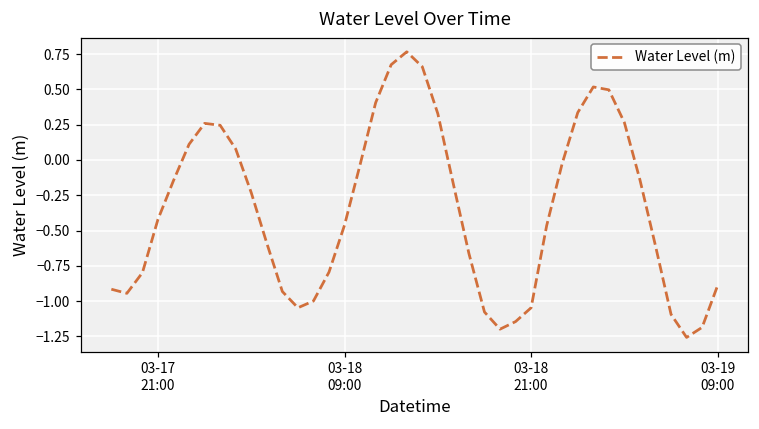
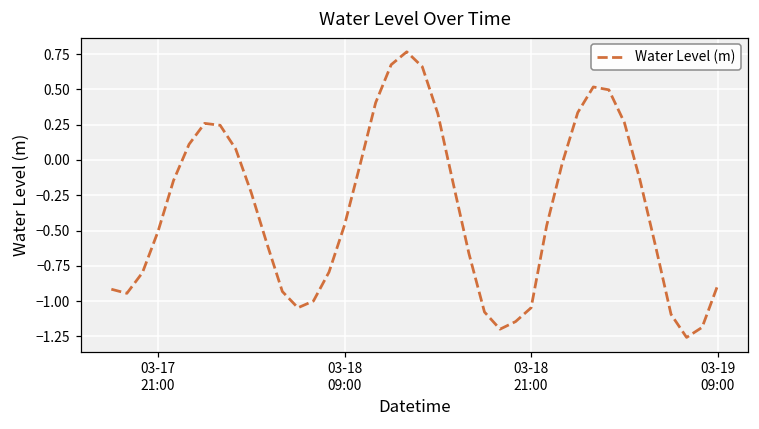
  {
-   "03-17 21:00": -0.42,
+   "03-17 21:00": -0.51,
    "03-18 09:00": -0.46,
    "03-18 21:00": -1.05,
    "03-19 09:00": -0.89
  }
